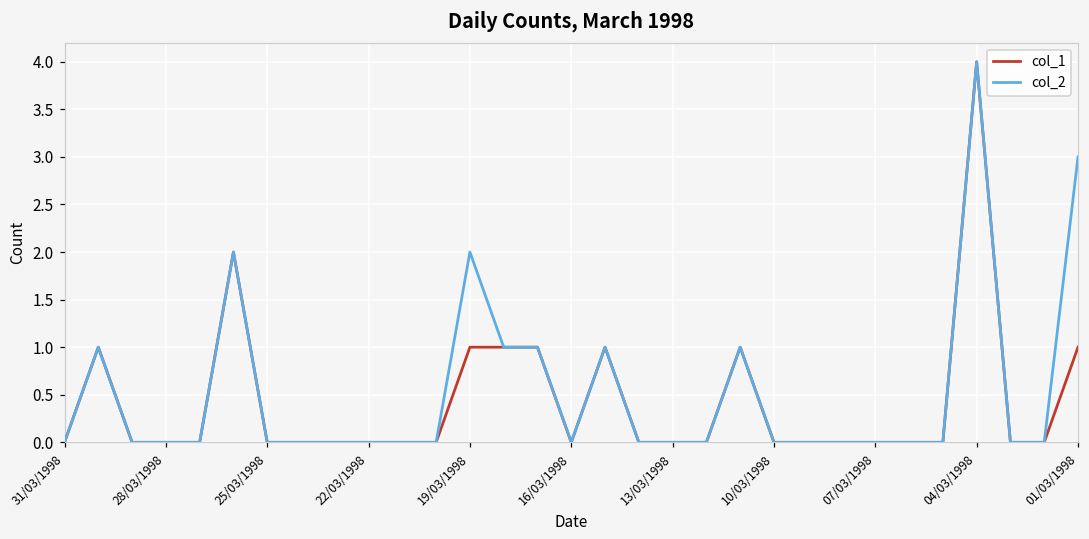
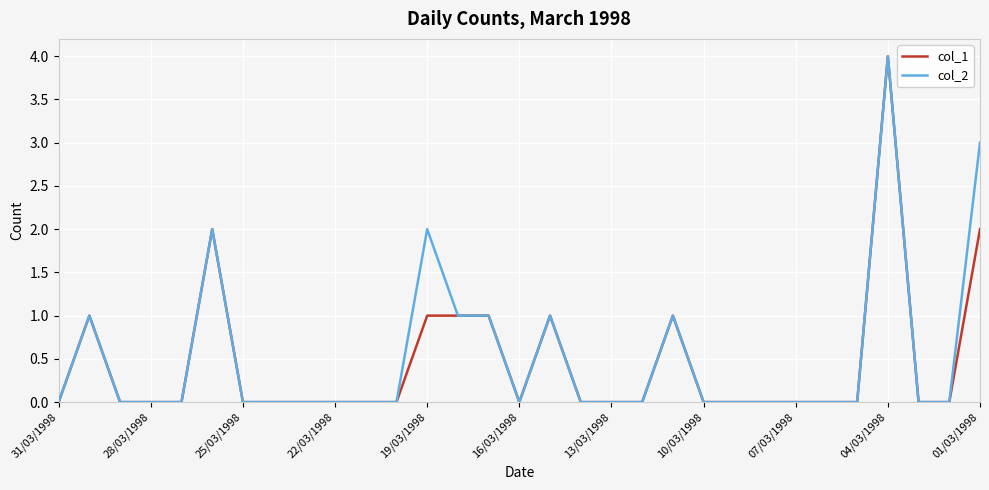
  {
    "col_1": {
      "19/03/1998": 1,
-     "01/03/1998": 1
+     "01/03/1998": 2
    },
    "col_2": {
      "19/03/1998": 2,
      "01/03/1998": 3
    }
  }
